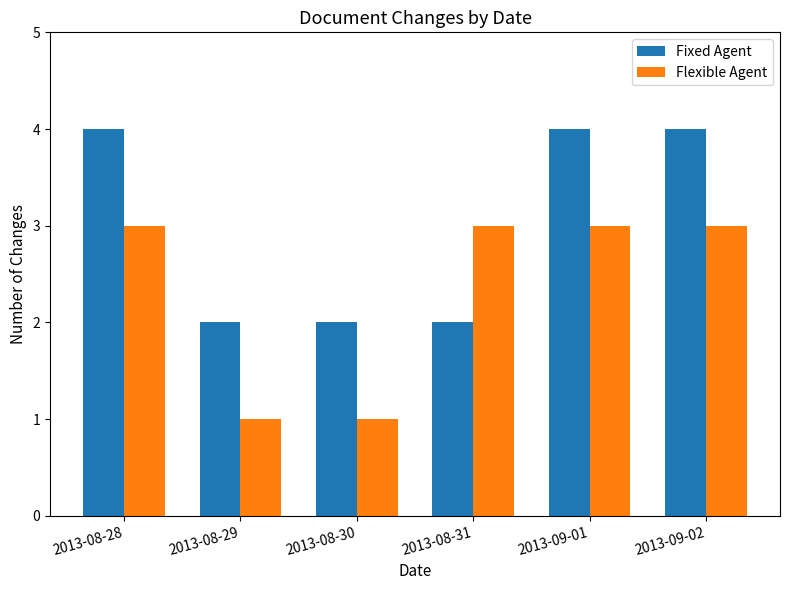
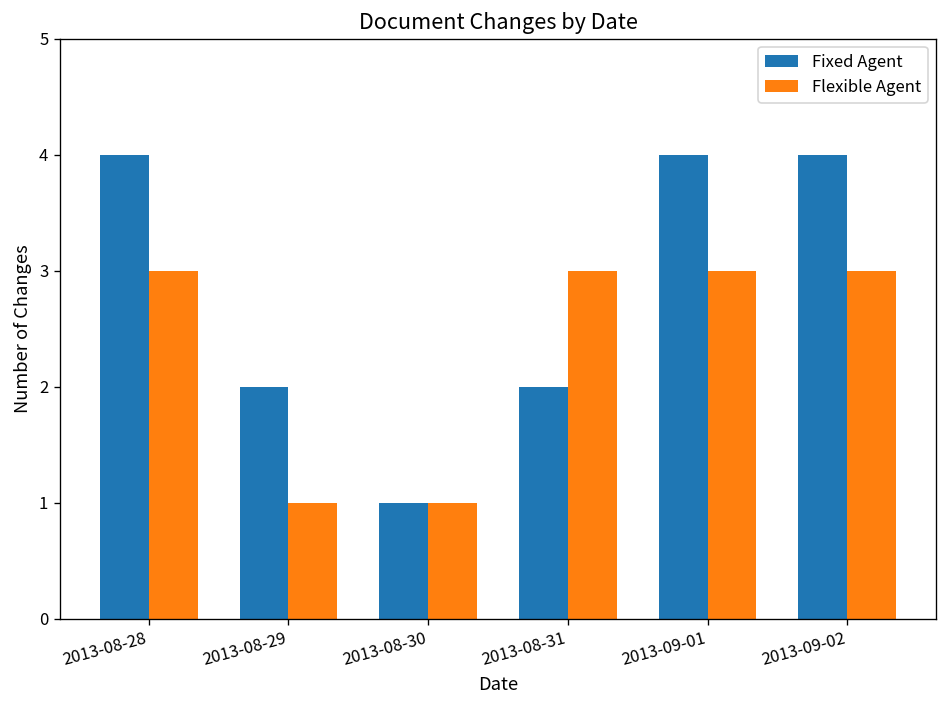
  {
    "Fixed Agent": {
      "2013-08-28": 4,
      "2013-08-29": 2,
-     "2013-08-30": 2,
+     "2013-08-30": 1,
      "2013-08-31": 2,
      "2013-09-01": 4,
      "2013-09-02": 4
    },
    "Flexible Agent": {
      "2013-08-28": 3,
      "2013-08-29": 1,
      "2013-08-30": 1,
      "2013-08-31": 3,
      "2013-09-01": 3,
      "2013-09-02": 3
    }
  }
